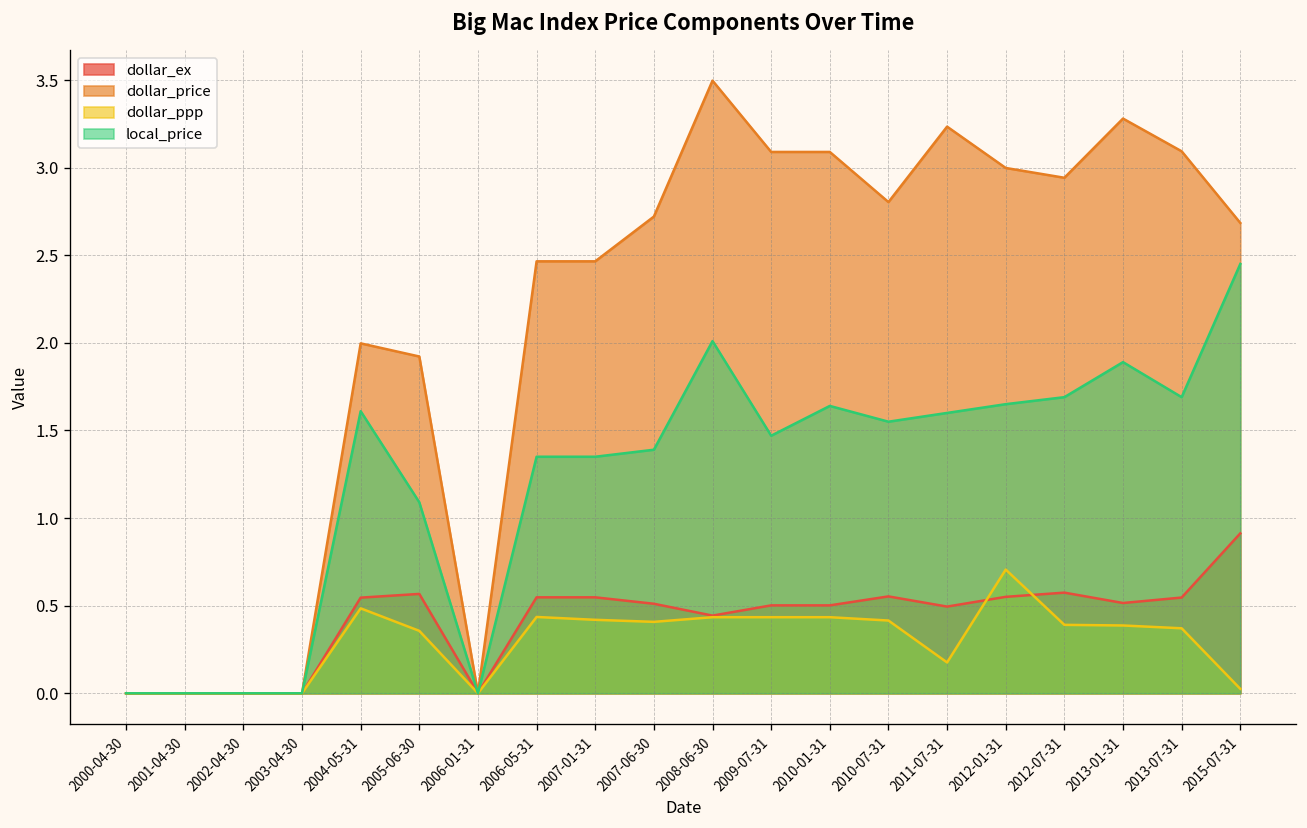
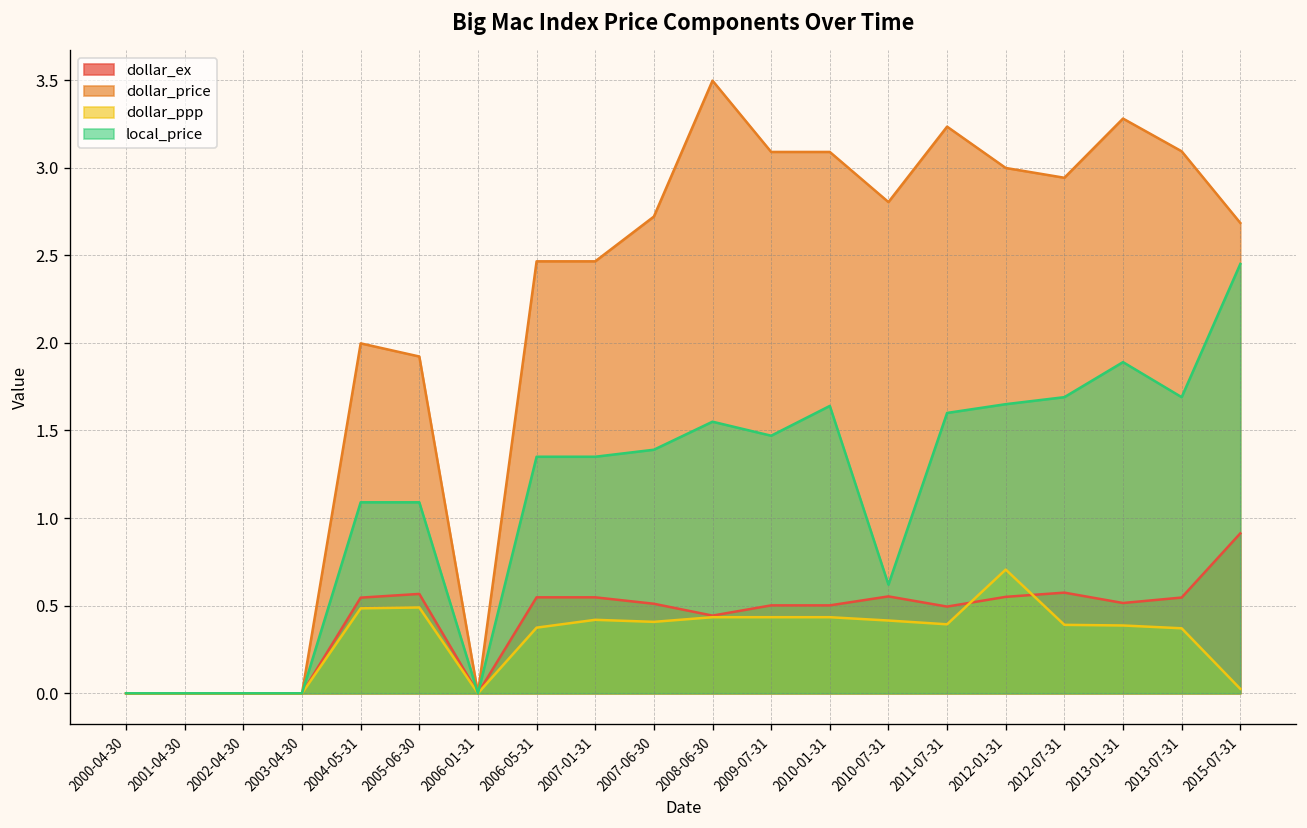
  {
    "dollar_ppp": {
      "2004-05-31": 0.48,
-     "2005-06-30": 0.36,
-     "2006-05-31": 0.44,
+     "2005-06-30": 0.49,
+     "2006-05-31": 0.37,
      "2007-01-31": 0.42,
      "2007-06-30": 0.41,
      "2009-07-31": 0.43,
      "2010-01-31": 0.43,
      "2010-07-31": 0.42,
-     "2011-07-31": 0.18,
+     "2011-07-31": 0.39,
      "2012-01-31": 0.71,
      "2012-07-31": 0.39,
      "2013-01-31": 0.39,
      "2013-07-31": 0.37,
      "2015-07-31": 0.03
    },
    "local_price": {
-     "2004-05-31": 1.61,
+     "2004-05-31": 1.09,
      "2005-06-30": 1.09,
      "2006-05-31": 1.35,
      "2007-01-31": 1.35,
      "2007-06-30": 1.39,
-     "2008-06-30": 2.01,
+     "2008-06-30": 1.55,
      "2009-07-31": 1.47,
      "2010-01-31": 1.64,
-     "2010-07-31": 1.55,
+     "2010-07-31": 0.62,
      "2011-07-31": 1.60,
      "2012-01-31": 1.65,
      "2012-07-31": 1.69,
      "2013-01-31": 1.89,
      "2013-07-31": 1.69,
      "2015-07-31": 2.45
    }
  }
